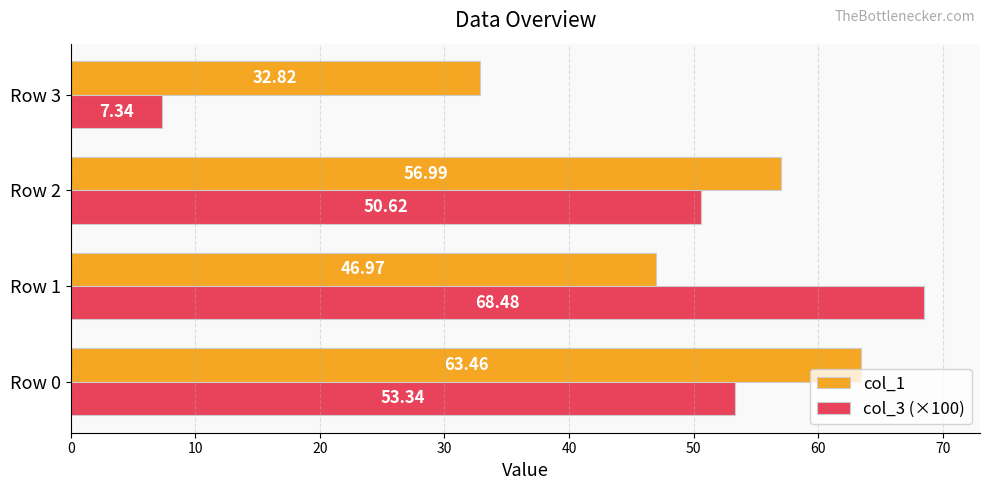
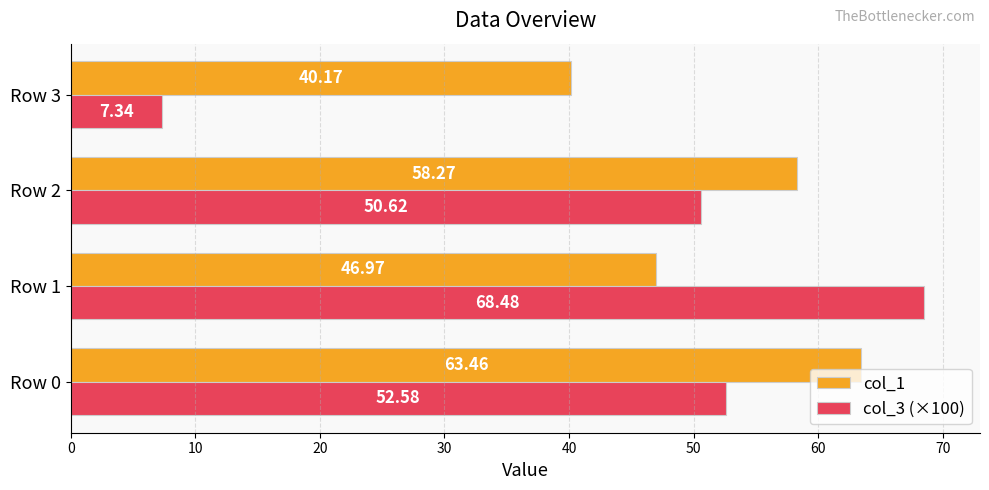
  {
    "col_1": {
-     "Row 3": 32.82,
-     "Row 2": 56.99,
+     "Row 3": 40.17,
+     "Row 2": 58.27,
      "Row 1": 46.97,
      "Row 0": 63.46
    },
    "col_3 (×100)": {
      "Row 3": 7.34,
      "Row 2": 50.62,
      "Row 1": 68.48,
-     "Row 0": 53.34
+     "Row 0": 52.58
    }
  }
